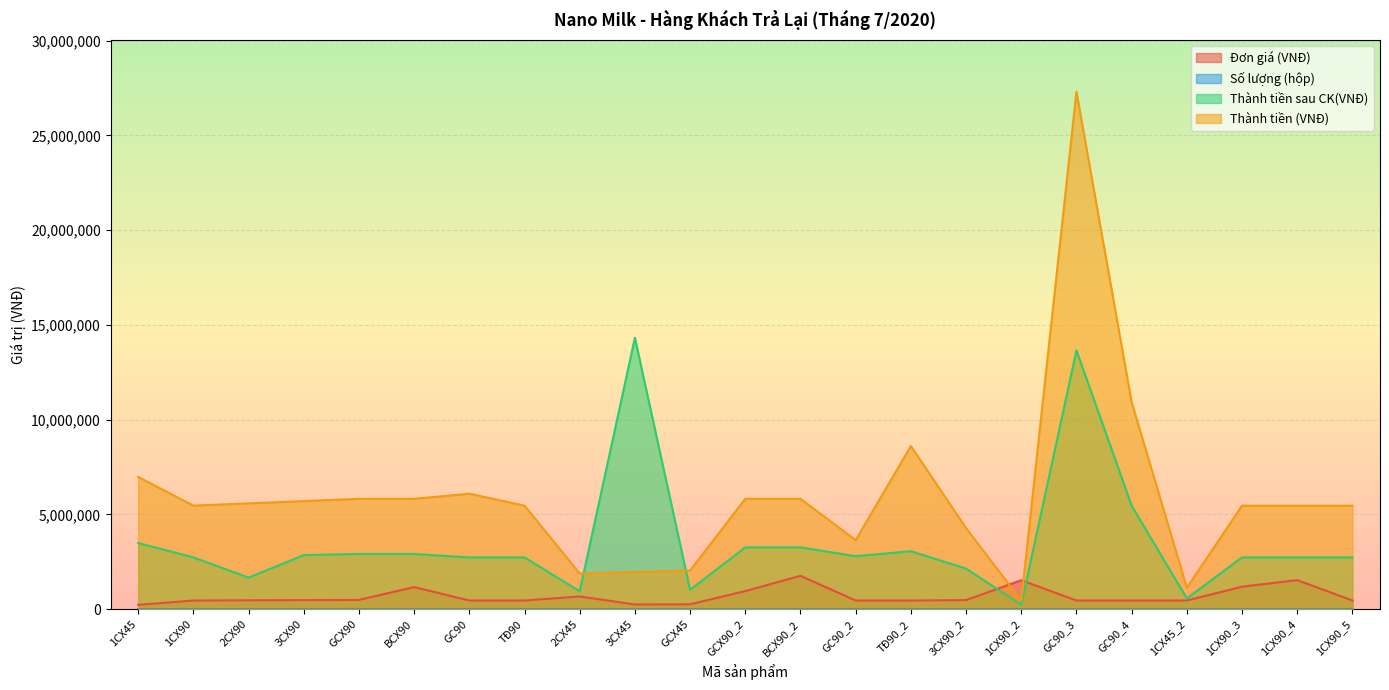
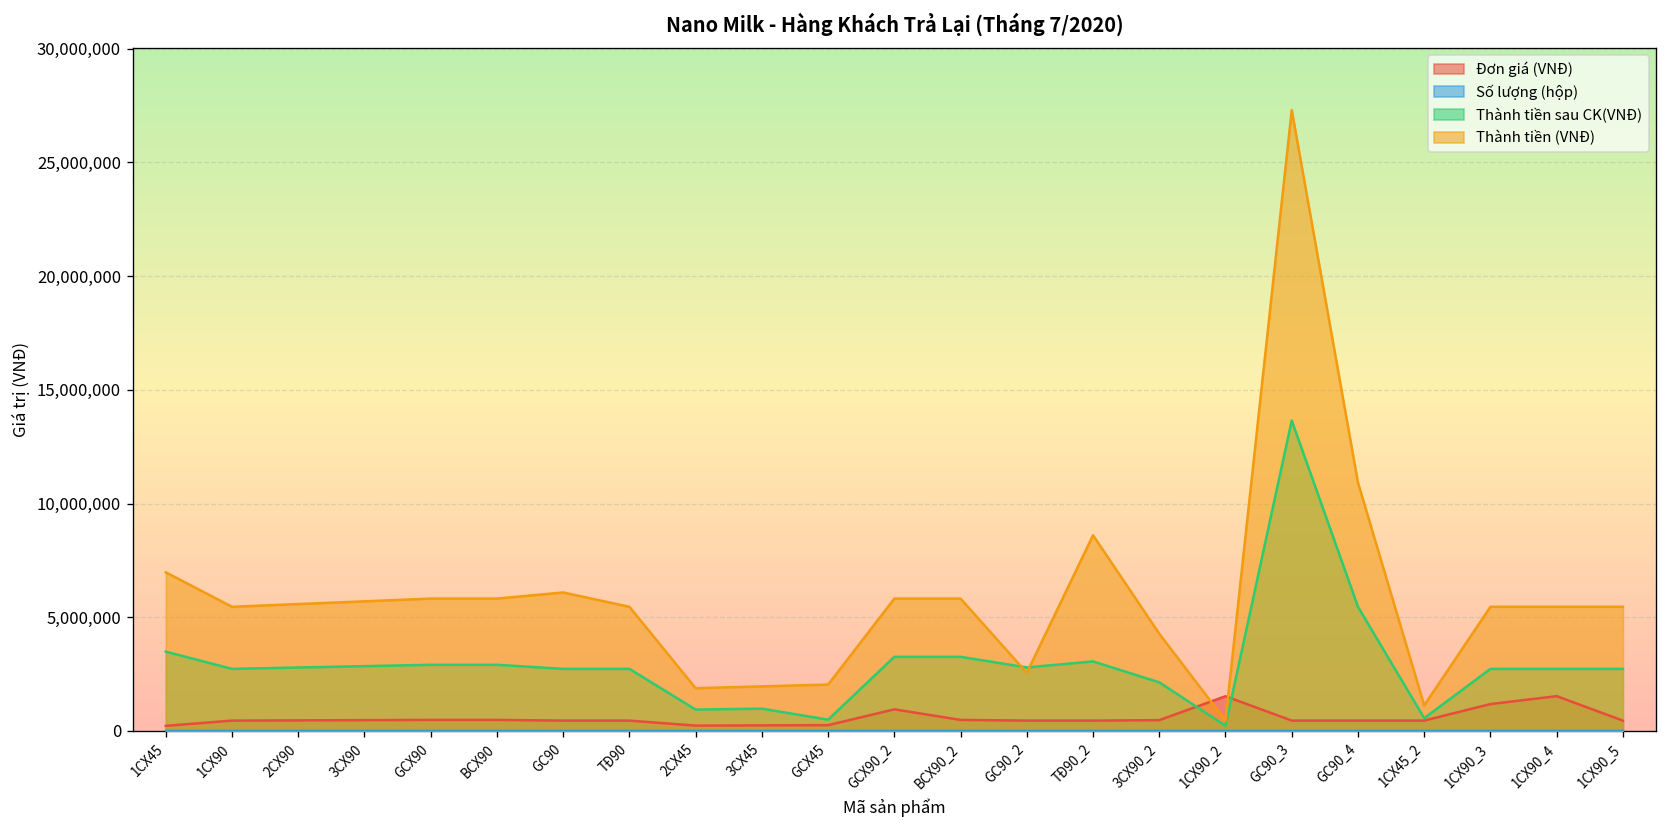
  {
    "Đơn giá (VNĐ)": {
      "1CX45": "200,000",
      "1CX90": "500,000",
      "2CX90": "500,000",
      "3CX90": "500,000",
      "GCX90": "500,000",
-     "BCX90": "1,200,000",
+     "BCX90": "500,000",
      "GC90": "500,000",
      "TĐ90": "500,000",
-     "2CX45": "700,000",
+     "2CX45": "200,000",
      "3CX45": "200,000",
      "GCX45": "300,000",
      "GCX90_2": "1,000,000",
-     "BCX90_2": "1,800,000",
+     "BCX90_2": "500,000",
      "GC90_2": "500,000",
      "TĐ90_2": "500,000",
      "3CX90_2": "500,000",
      "1CX90_2": "1,500,000",
      "GC90_3": "500,000",
      "GC90_4": "500,000",
      "1CX90_3": "1,200,000",
      "1CX90_4": "1,500,000",
      "1CX90_5": "500,000"
    },
    "Số lượng (hộp)": {
      "1CX45": "0",
      "1CX90": "0",
      "2CX90": "0",
      "3CX90": "0",
      "GCX90": "0",
      "BCX90": "0",
      "GC90": "0",
      "TĐ90": "0",
      "2CX45": "0",
      "3CX45": "0",
      "GCX45": "0",
      "GCX90_2": "0",
      "BCX90_2": "0",
      "GC90_2": "0",
      "TĐ90_2": "0",
      "3CX90_2": "0",
      "1CX90_2": "0",
      "GC90_3": "0",
      "GC90_4": "0",
      "1CX45_2": "0",
      "1CX90_3": "0",
      "1CX90_4": "0",
      "1CX90_5": "0"
    },
    "Thành tiền sau CK(VNĐ)": {
      "1CX45": "3,500,000",
      "1CX90": "2,700,000",
-     "2CX90": "1,700,000",
+     "2CX90": "2,800,000",
      "3CX90": "2,900,000",
      "GCX90": "2,900,000",
      "BCX90": "2,900,000",
      "GC90": "2,700,000",
      "TĐ90": "2,700,000",
      "2CX45": "900,000",
-     "3CX45": "14,300,000",
-     "GCX45": "1,000,000",
+     "3CX45": "1,000,000",
+     "GCX45": "500,000",
      "GCX90_2": "3,300,000",
      "BCX90_2": "3,300,000",
      "GC90_2": "2,800,000",
      "TĐ90_2": "3,100,000",
      "3CX90_2": "2,100,000",
      "1CX90_2": "200,000",
      "GC90_3": "13,700,000",
      "GC90_4": "5,500,000",
      "1CX90_3": "2,700,000",
      "1CX90_4": "2,700,000",
      "1CX90_5": "2,700,000"
    },
    "Thành tiền (VNĐ)": {
      "1CX45": "7,000,000",
      "1CX90": "5,500,000",
      "2CX90": "5,600,000",
      "3CX90": "5,700,000",
      "GCX90": "5,800,000",
      "BCX90": "5,800,000",
      "GC90": "6,100,000",
      "TĐ90": "5,500,000",
      "2CX45": "1,900,000",
      "3CX45": "2,000,000",
      "GCX45": "2,000,000",
      "GCX90_2": "5,800,000",
      "BCX90_2": "5,800,000",
-     "GC90_2": "3,600,000",
+     "GC90_2": "2,600,000",
      "TĐ90_2": "8,600,000",
      "3CX90_2": "4,300,000",
      "1CX90_2": "500,000",
      "GC90_3": "27,300,000",
      "GC90_4": "10,900,000",
      "1CX45_2": "1,100,000",
      "1CX90_3": "5,500,000",
      "1CX90_4": "5,500,000",
      "1CX90_5": "5,500,000"
    }
  }
